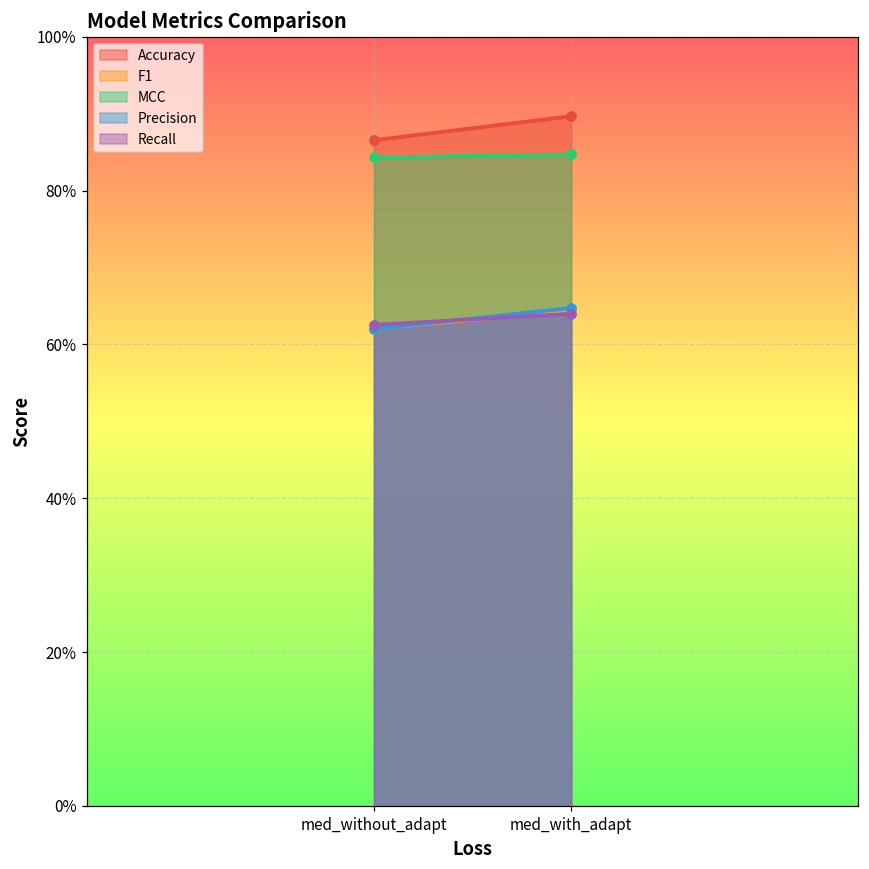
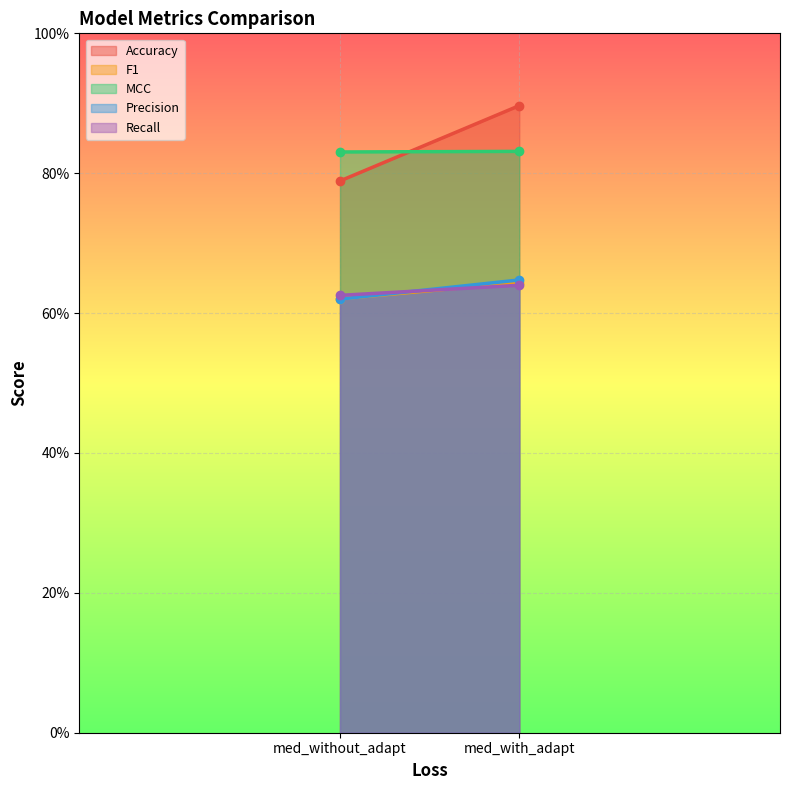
  {
    "Accuracy": {
-     "med_without_adapt": "87%",
+     "med_without_adapt": "79%",
      "med_with_adapt": "90%"
    },
    "F1": {
      "med_with_adapt": "64%"
    },
    "MCC": {
-     "med_without_adapt": "84%",
-     "med_with_adapt": "85%"
+     "med_without_adapt": "83%",
+     "med_with_adapt": "83%"
    },
    "Precision": {
      "med_with_adapt": "65%"
    },
    "Recall": {
      "med_without_adapt": "63%",
      "med_with_adapt": "64%"
    }
  }
